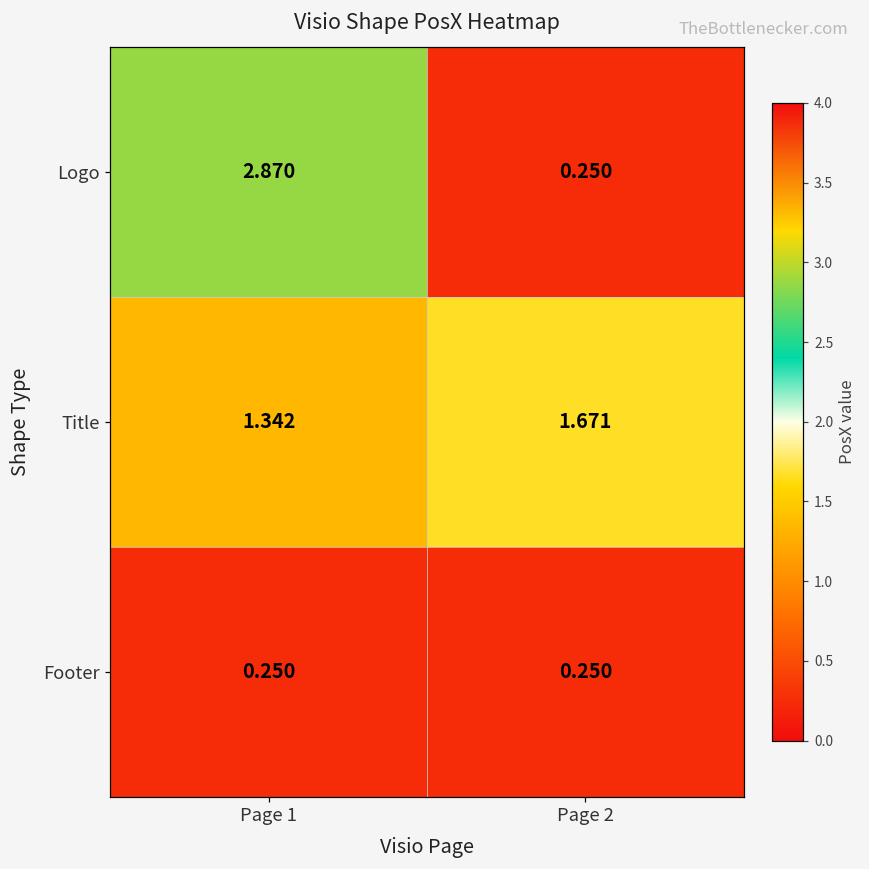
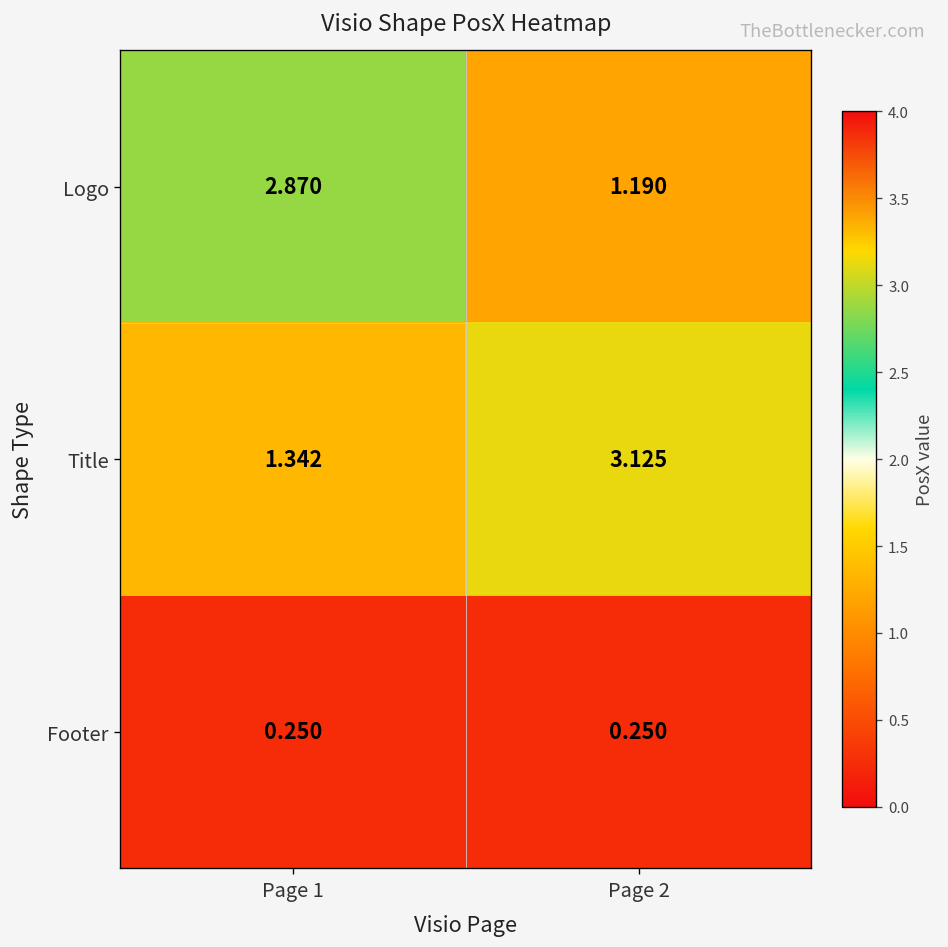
  {
    "Logo": {
      "Page 1": 2.870,
-     "Page 2": 0.250
+     "Page 2": 1.190
    },
    "Title": {
      "Page 1": 1.342,
-     "Page 2": 1.671
+     "Page 2": 3.125
    },
    "Footer": {
      "Page 1": 0.250,
      "Page 2": 0.250
    }
  }
